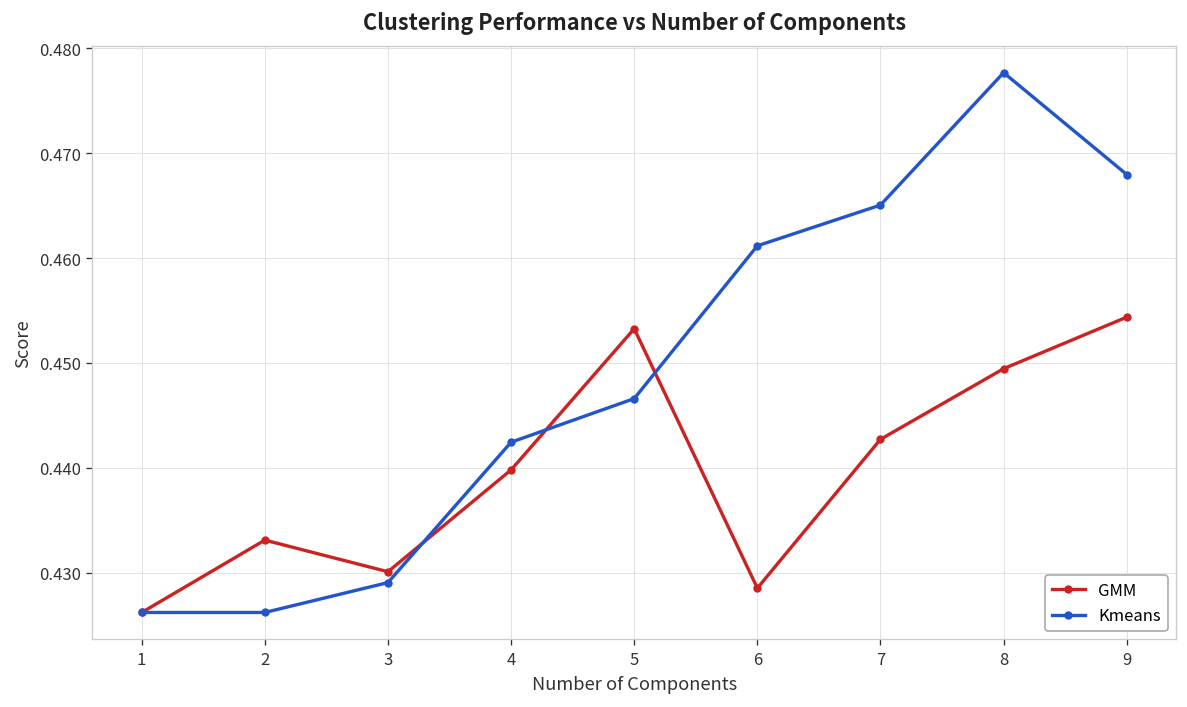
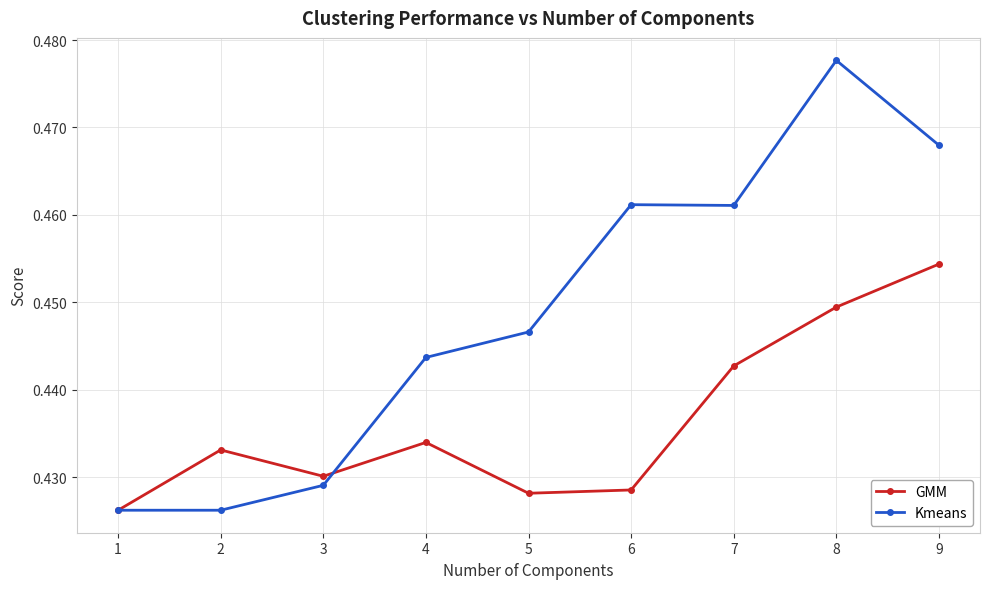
  {
    "GMM": {
      "2": 0.433,
      "3": 0.430,
-     "4": 0.440,
-     "5": 0.453,
+     "4": 0.434,
+     "5": 0.428,
      "6": 0.429,
      "7": 0.443,
      "8": 0.449,
      "9": 0.454
    },
    "Kmeans": {
      "2": 0.426,
      "3": 0.429,
-     "4": 0.442,
+     "4": 0.444,
      "5": 0.447,
      "6": 0.461,
-     "7": 0.465,
+     "7": 0.461,
      "8": 0.478,
      "9": 0.468
    }
  }
